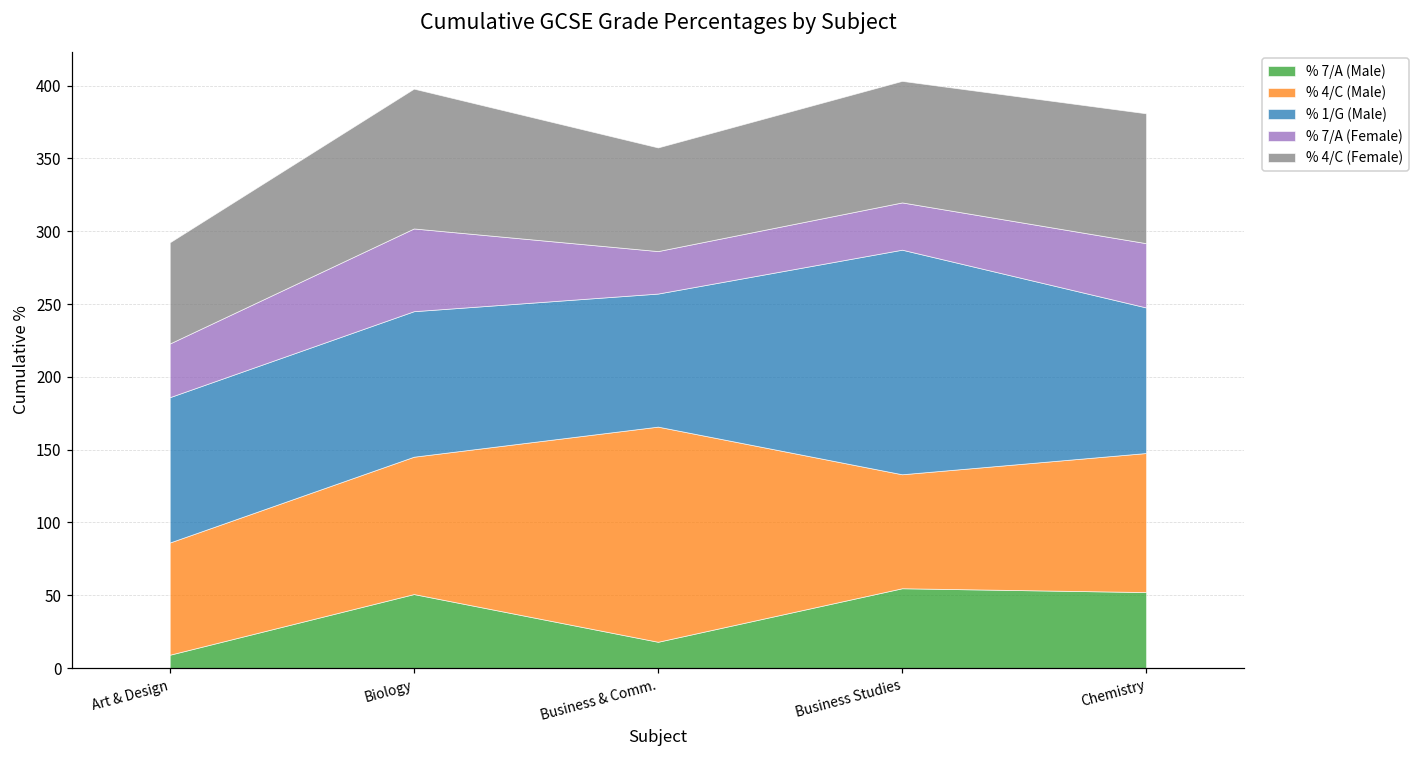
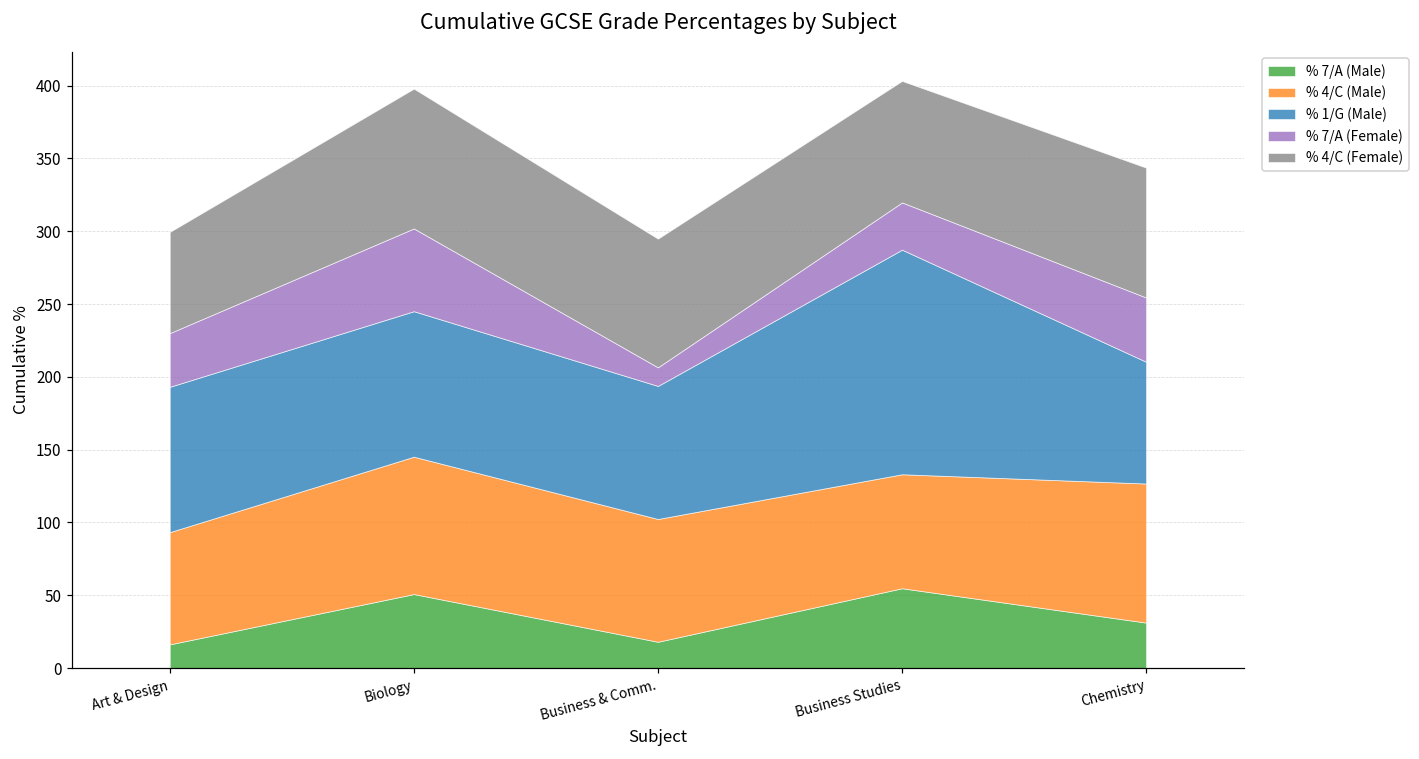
  {
    "% 7/A (Male)": {
-     "Art & Design": 9,
+     "Art & Design": 16,
      "Biology": 51,
      "Business & Comm.": 18,
      "Business Studies": 55,
-     "Chemistry": 52
+     "Chemistry": 31
    },
    "% 4/C (Male)": {
      "Art & Design": 77,
      "Biology": 94,
-     "Business & Comm.": 148,
+     "Business & Comm.": 84,
      "Business Studies": 78,
      "Chemistry": 95
    },
    "% 1/G (Male)": {
      "Art & Design": 100,
      "Biology": 100,
      "Business & Comm.": 91,
      "Business Studies": 154,
-     "Chemistry": 100
+     "Chemistry": 84
    },
    "% 7/A (Female)": {
      "Art & Design": 37,
      "Biology": 57,
-     "Business & Comm.": 29,
+     "Business & Comm.": 13,
      "Business Studies": 32,
      "Chemistry": 44
    },
    "% 4/C (Female)": {
      "Art & Design": 69,
      "Biology": 96,
-     "Business & Comm.": 71,
+     "Business & Comm.": 88,
      "Business Studies": 83,
      "Chemistry": 89
    }
  }
